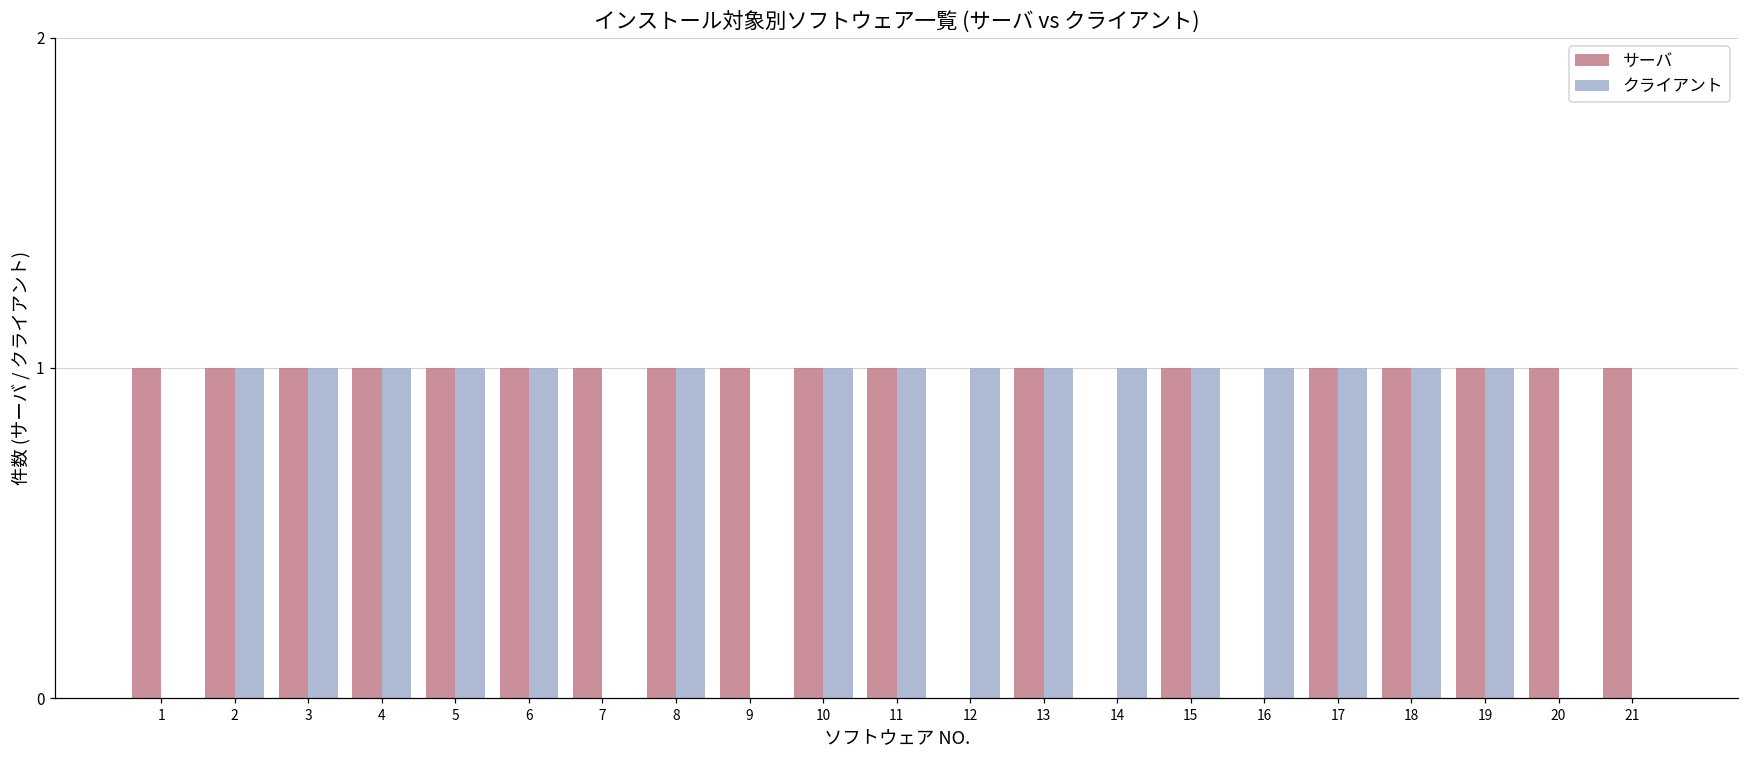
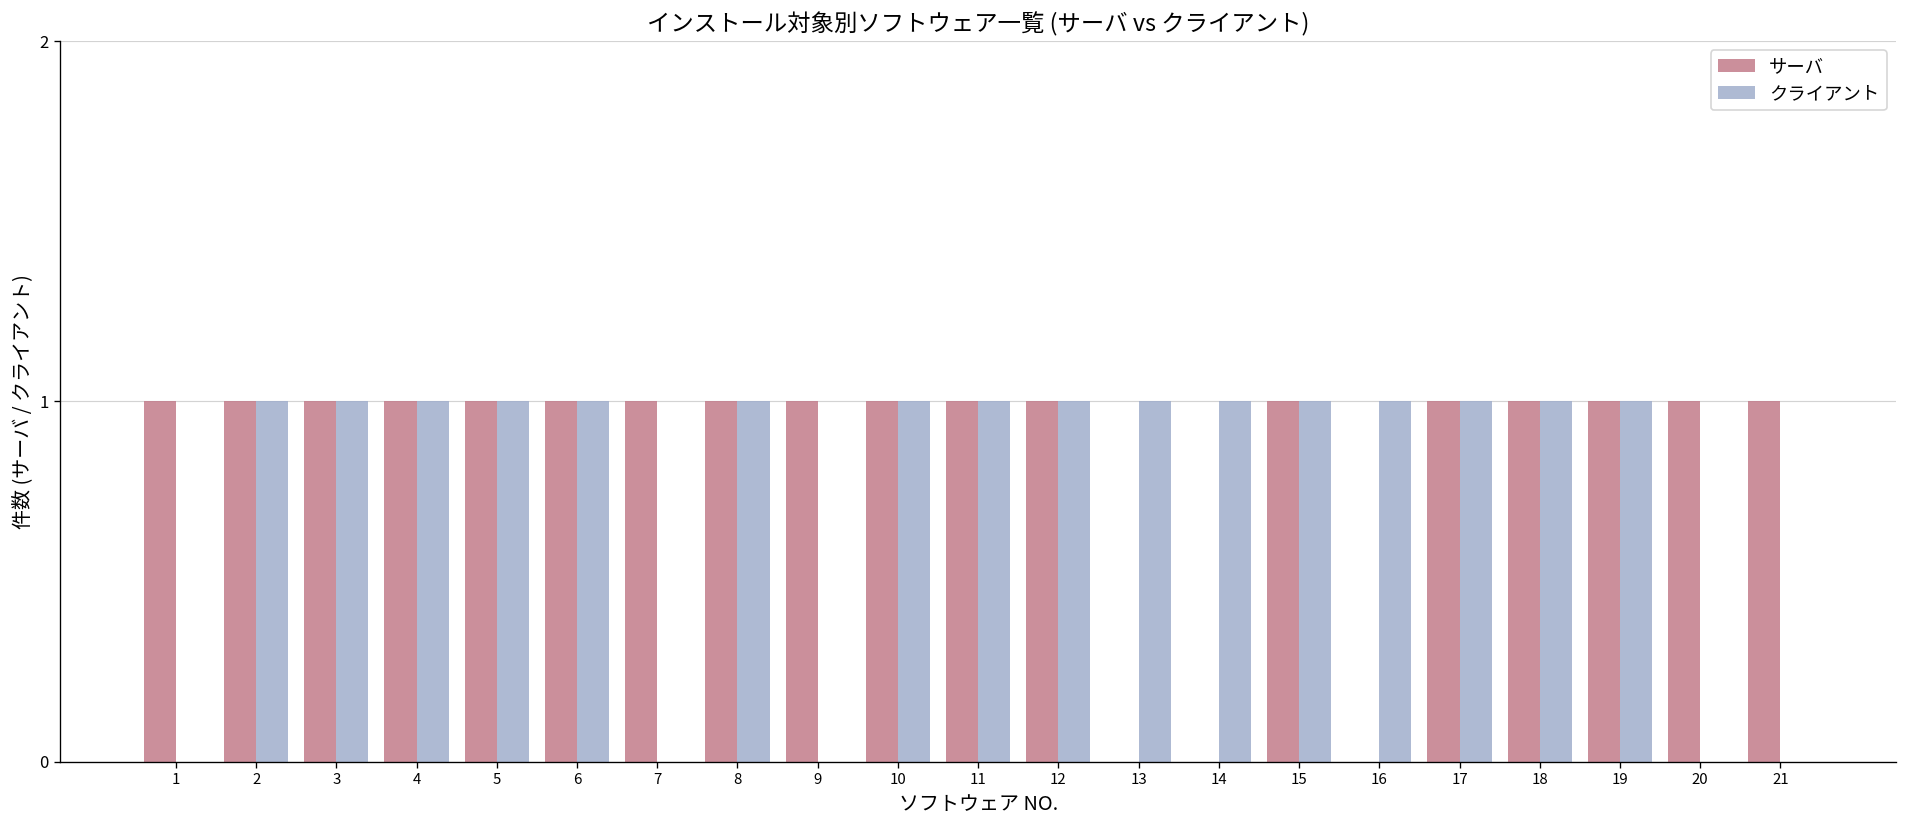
  {
    "サーバ": {
      "1": 1,
      "2": 1,
      "3": 1,
      "4": 1,
      "5": 1,
      "6": 1,
      "7": 1,
      "8": 1,
      "9": 1,
      "10": 1,
      "11": 1,
-     "12": 0,
-     "13": 1,
+     "12": 1,
+     "13": 0,
      "14": 0,
      "15": 1,
      "16": 0,
      "17": 1,
      "18": 1,
      "19": 1,
      "20": 1,
      "21": 1
    },
    "クライアント": {
      "1": 0,
      "2": 1,
      "3": 1,
      "4": 1,
      "5": 1,
      "6": 1,
      "7": 0,
      "8": 1,
      "9": 0,
      "10": 1,
      "11": 1,
      "12": 1,
      "13": 1,
      "14": 1,
      "15": 1,
      "16": 1,
      "17": 1,
      "18": 1,
      "19": 1,
      "20": 0,
      "21": 0
    }
  }
